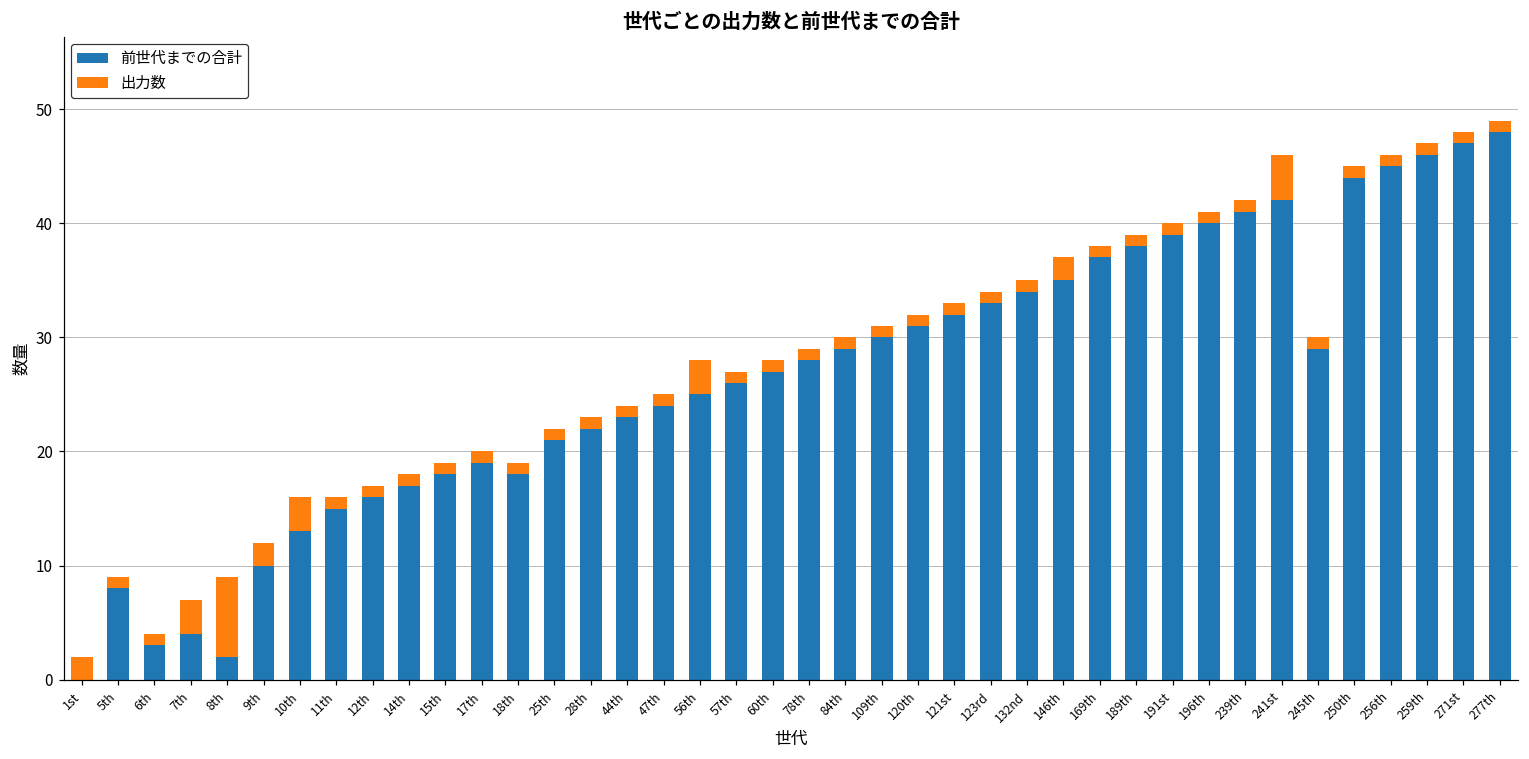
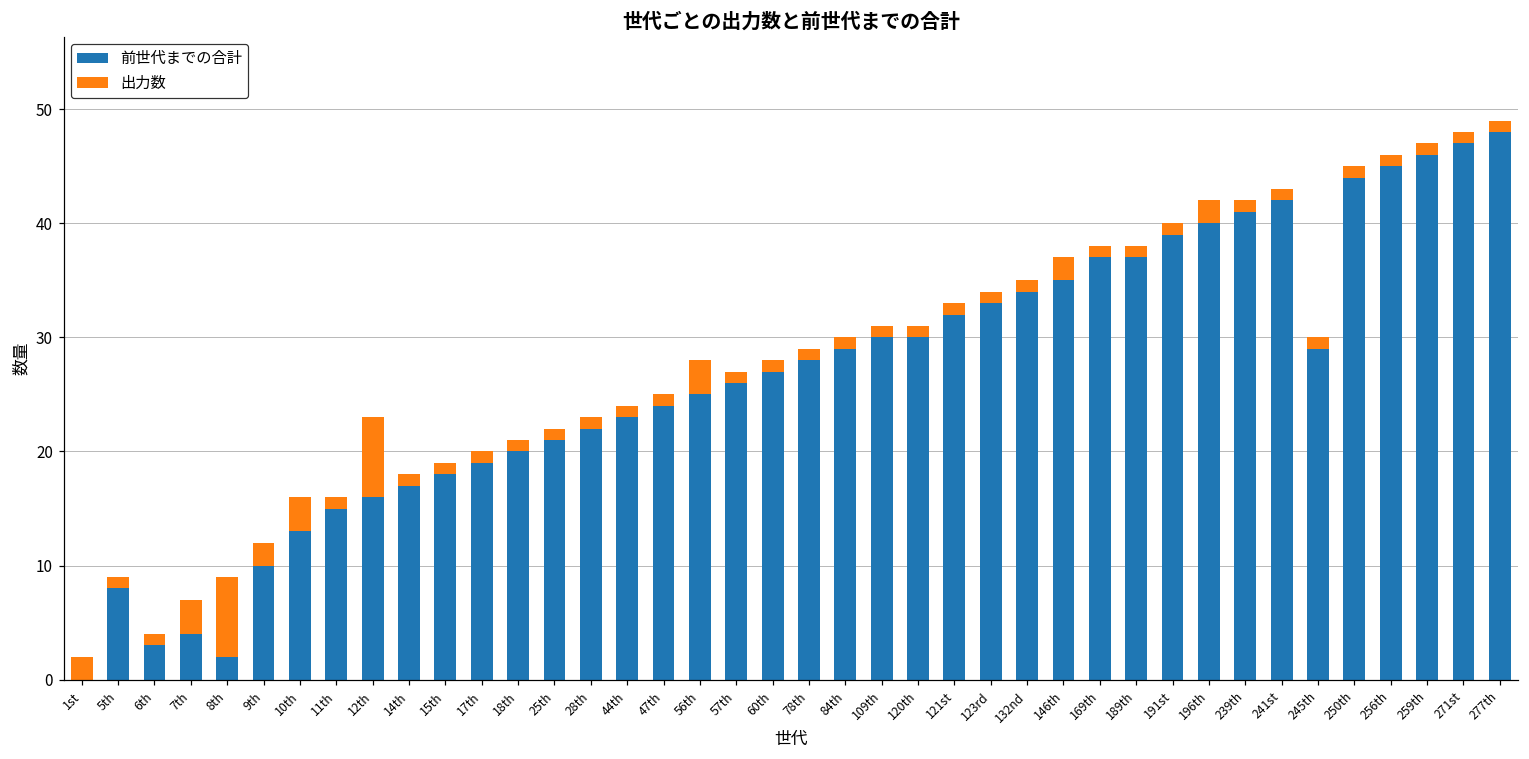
  {
    "前世代までの合計": {
      "1st": 0,
      "5th": 8,
      "6th": 3,
      "7th": 4,
      "8th": 2,
      "9th": 10,
      "10th": 13,
      "11th": 15,
      "12th": 16,
      "14th": 17,
      "15th": 18,
      "17th": 19,
-     "18th": 18,
+     "18th": 20,
      "25th": 21,
      "28th": 22,
      "44th": 23,
      "47th": 24,
      "56th": 25,
      "57th": 26,
      "60th": 27,
      "78th": 28,
      "84th": 29,
      "109th": 30,
-     "120th": 31,
+     "120th": 30,
      "121st": 32,
      "123rd": 33,
      "132nd": 34,
      "146th": 35,
      "169th": 37,
-     "189th": 38,
+     "189th": 37,
      "191st": 39,
      "196th": 40,
      "239th": 41,
      "241st": 42,
      "245th": 29,
      "250th": 44,
      "256th": 45,
      "259th": 46,
      "271st": 47,
      "277th": 48
    },
    "出力数": {
      "1st": 2,
      "5th": 1,
      "6th": 1,
      "7th": 3,
      "8th": 7,
      "9th": 2,
      "10th": 3,
      "11th": 1,
-     "12th": 1,
+     "12th": 7,
      "14th": 1,
      "15th": 1,
      "17th": 1,
      "18th": 1,
      "25th": 1,
      "28th": 1,
      "44th": 1,
      "47th": 1,
      "56th": 3,
      "57th": 1,
      "60th": 1,
      "78th": 1,
      "84th": 1,
      "109th": 1,
      "120th": 1,
      "121st": 1,
      "123rd": 1,
      "132nd": 1,
      "146th": 2,
      "169th": 1,
      "189th": 1,
      "191st": 1,
-     "196th": 1,
+     "196th": 2,
      "239th": 1,
-     "241st": 4,
+     "241st": 1,
      "245th": 1,
      "250th": 1,
      "256th": 1,
      "259th": 1,
      "271st": 1,
      "277th": 1
    }
  }
